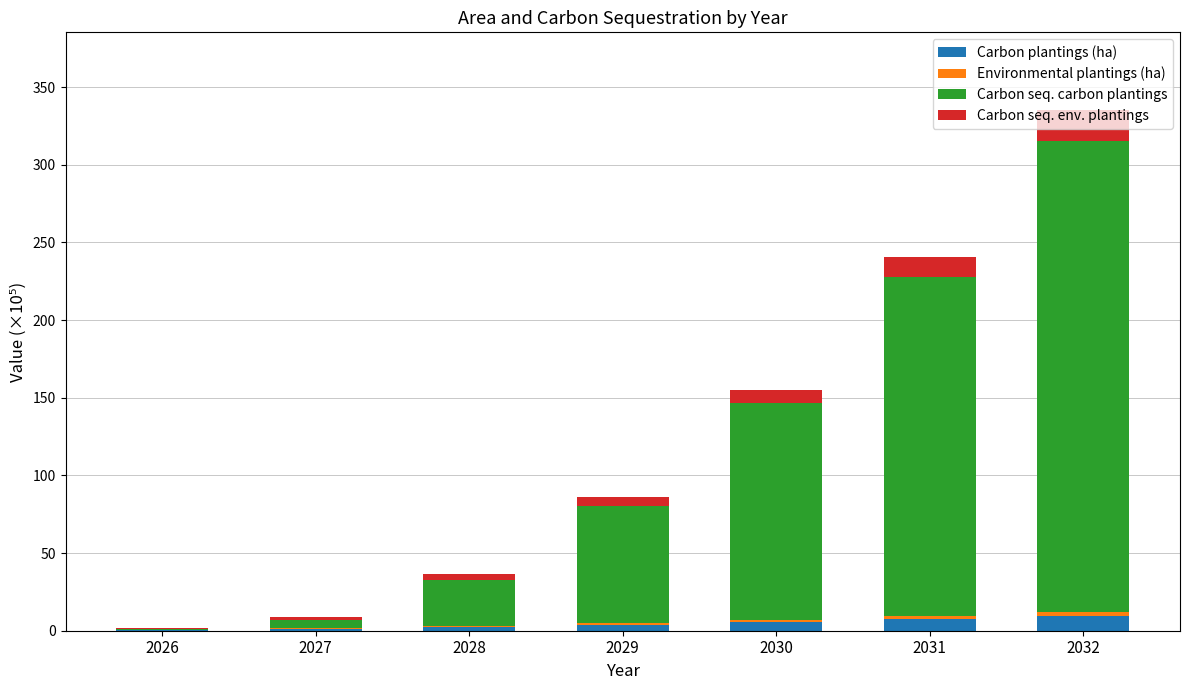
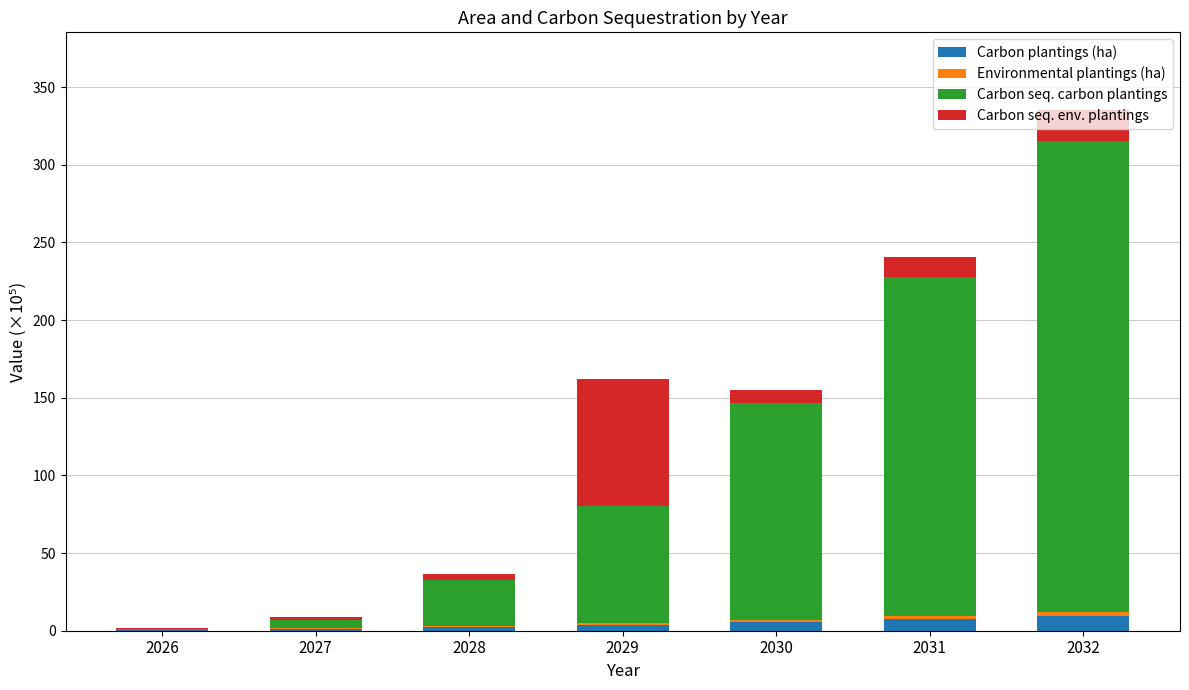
  {
    "Carbon plantings (ha)": {
      "2028": 2,
      "2029": 4,
      "2030": 6,
      "2031": 7,
      "2032": 9
    },
    "Environmental plantings (ha)": {
      "2031": 2,
      "2032": 3
    },
    "Carbon seq. carbon plantings": {
      "2027": 6,
      "2028": 30,
      "2029": 76,
      "2030": 140,
      "2031": 218,
      "2032": 304
    },
    "Carbon seq. env. plantings": {
      "2027": 2,
      "2028": 4,
-     "2029": 6,
+     "2029": 82,
      "2030": 9,
      "2031": 13
    }
  }
